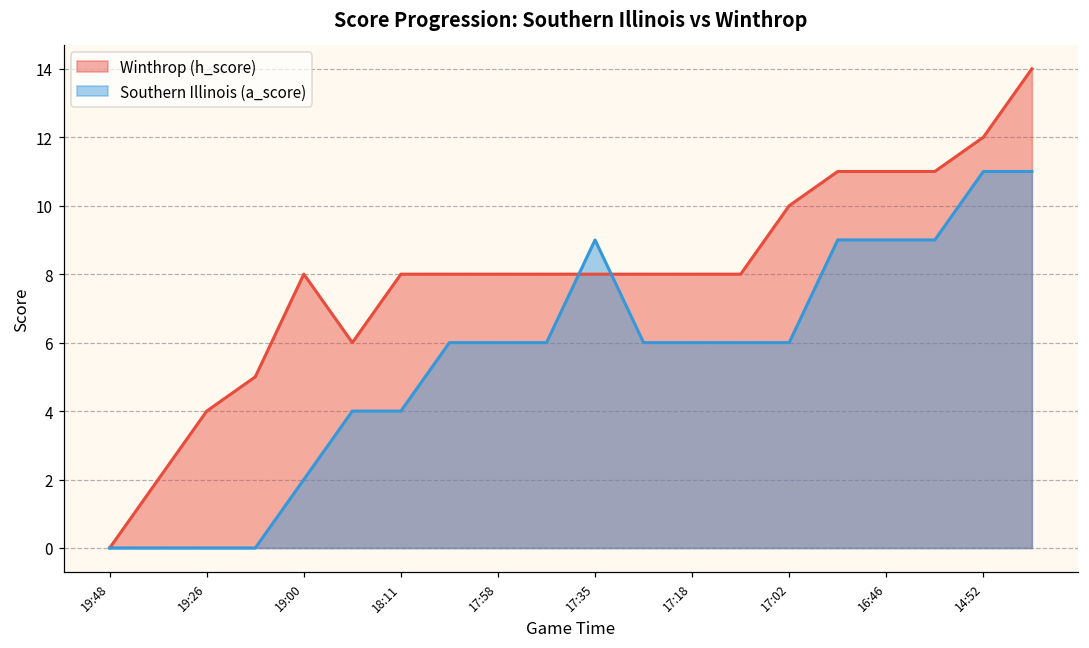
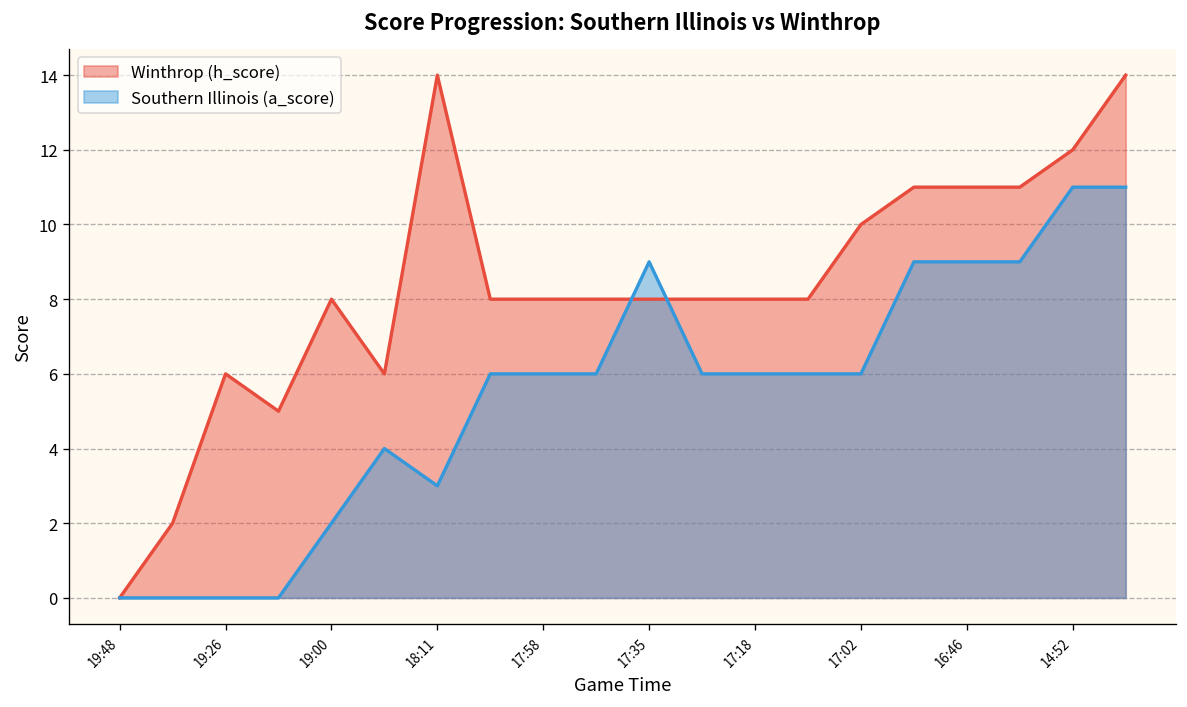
  {
    "Winthrop (h_score)": {
-     "19:26": 4,
+     "19:26": 6,
      "19:00": 8,
-     "18:11": 8,
+     "18:11": 14,
      "17:35": 8,
      "17:02": 10,
      "14:52": 12
    },
    "Southern Illinois (a_score)": {
      "19:26": 0,
      "19:00": 2,
-     "18:11": 4,
+     "18:11": 3,
      "17:35": 9,
      "17:02": 6,
      "14:52": 11
    }
  }
